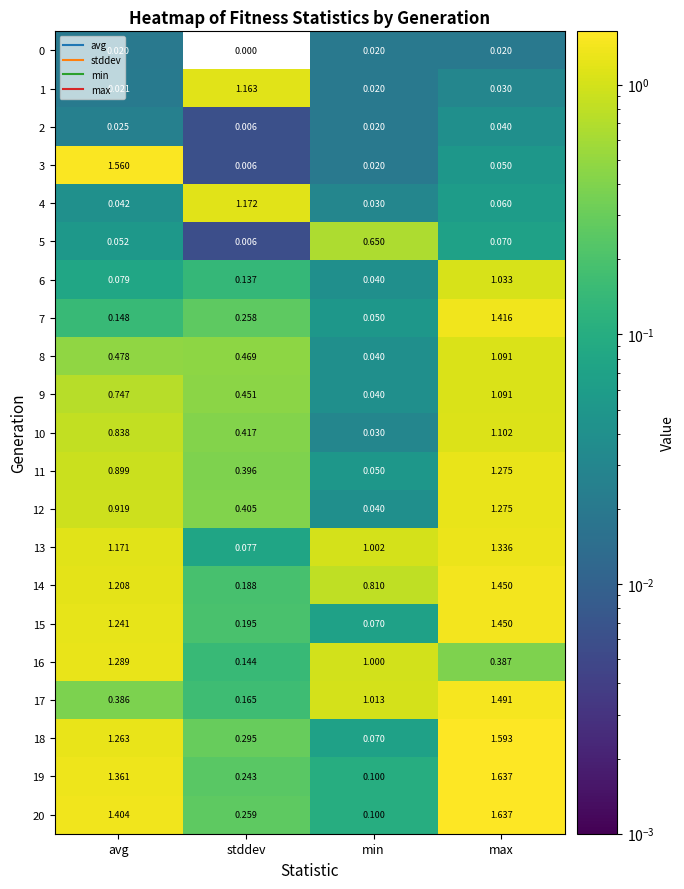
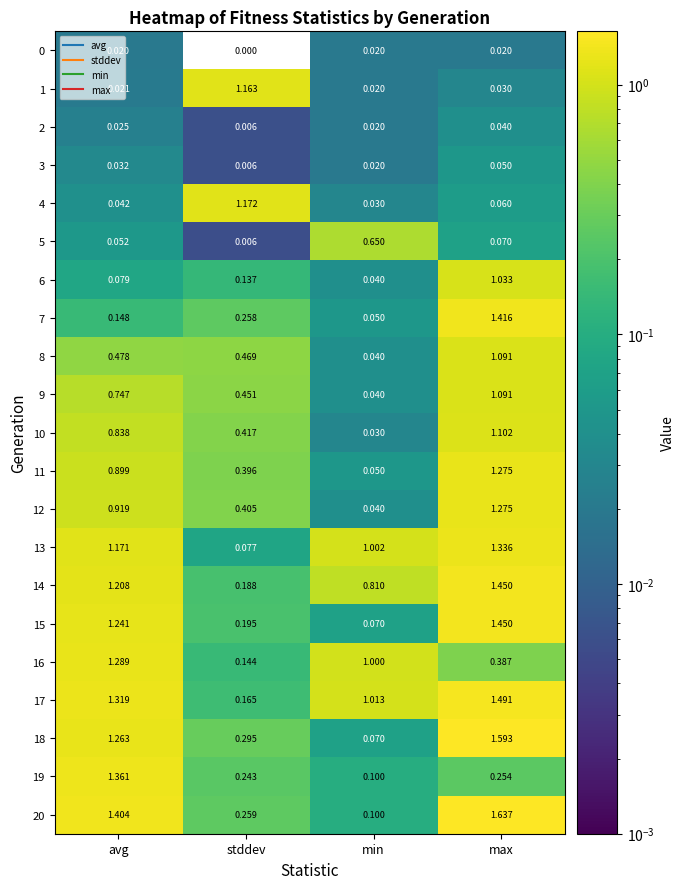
  {
    "0": {
      "stddev": 0.000,
      "min": 0.020,
      "max": 0.020
    },
    "1": {
      "stddev": 1.163,
      "min": 0.020,
      "max": 0.030
    },
    "2": {
      "avg": 0.025,
      "stddev": 0.006,
      "min": 0.020,
      "max": 0.040
    },
    "3": {
-     "avg": 1.560,
+     "avg": 0.032,
      "stddev": 0.006,
      "min": 0.020,
      "max": 0.050
    },
    "4": {
      "avg": 0.042,
      "stddev": 1.172,
      "min": 0.030,
      "max": 0.060
    },
    "5": {
      "avg": 0.052,
      "stddev": 0.006,
      "min": 0.650,
      "max": 0.070
    },
    "6": {
      "avg": 0.079,
      "stddev": 0.137,
      "min": 0.040,
      "max": 1.033
    },
    "7": {
      "avg": 0.148,
      "stddev": 0.258,
      "min": 0.050,
      "max": 1.416
    },
    "8": {
      "avg": 0.478,
      "stddev": 0.469,
      "min": 0.040,
      "max": 1.091
    },
    "9": {
      "avg": 0.747,
      "stddev": 0.451,
      "min": 0.040,
      "max": 1.091
    },
    "10": {
      "avg": 0.838,
      "stddev": 0.417,
      "min": 0.030,
      "max": 1.102
    },
    "11": {
      "avg": 0.899,
      "stddev": 0.396,
      "min": 0.050,
      "max": 1.275
    },
    "12": {
      "avg": 0.919,
      "stddev": 0.405,
      "min": 0.040,
      "max": 1.275
    },
    "13": {
      "avg": 1.171,
      "stddev": 0.077,
      "min": 1.002,
      "max": 1.336
    },
    "14": {
      "avg": 1.208,
      "stddev": 0.188,
      "min": 0.810,
      "max": 1.450
    },
    "15": {
      "avg": 1.241,
      "stddev": 0.195,
      "min": 0.070,
      "max": 1.450
    },
    "16": {
      "avg": 1.289,
      "stddev": 0.144,
      "min": 1.000,
      "max": 0.387
    },
    "17": {
-     "avg": 0.386,
+     "avg": 1.319,
      "stddev": 0.165,
      "min": 1.013,
      "max": 1.491
    },
    "18": {
      "avg": 1.263,
      "stddev": 0.295,
      "min": 0.070,
      "max": 1.593
    },
    "19": {
      "avg": 1.361,
      "stddev": 0.243,
      "min": 0.100,
-     "max": 1.637
+     "max": 0.254
    },
    "20": {
      "avg": 1.404,
      "stddev": 0.259,
      "min": 0.100,
      "max": 1.637
    }
  }
